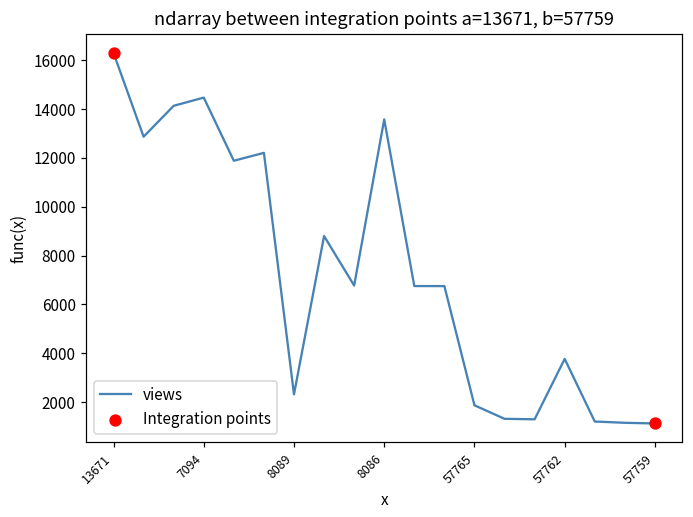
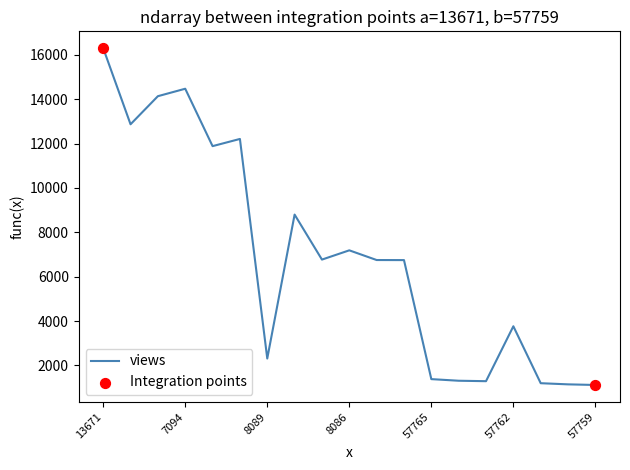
  {
    "views": {
      "7094": 14500,
      "8089": 2300,
-     "8086": 13600,
-     "57765": 1900,
+     "8086": 7200,
+     "57765": 1400,
      "57762": 3800
    }
  }
